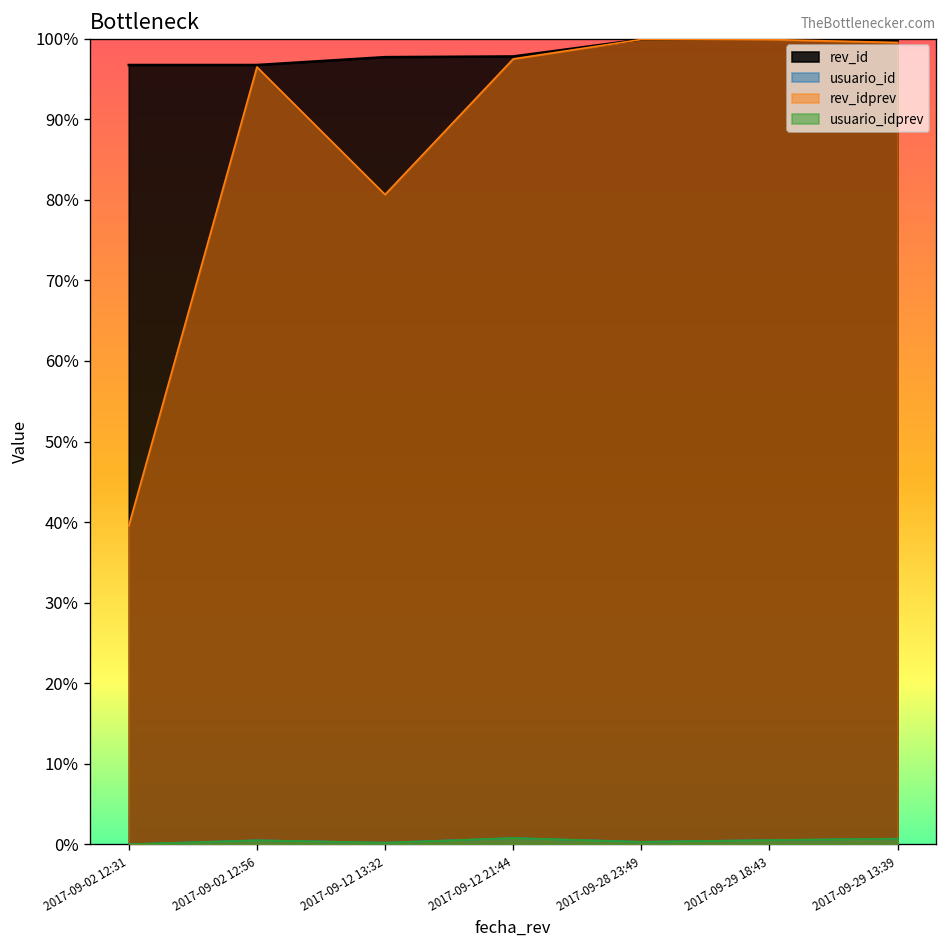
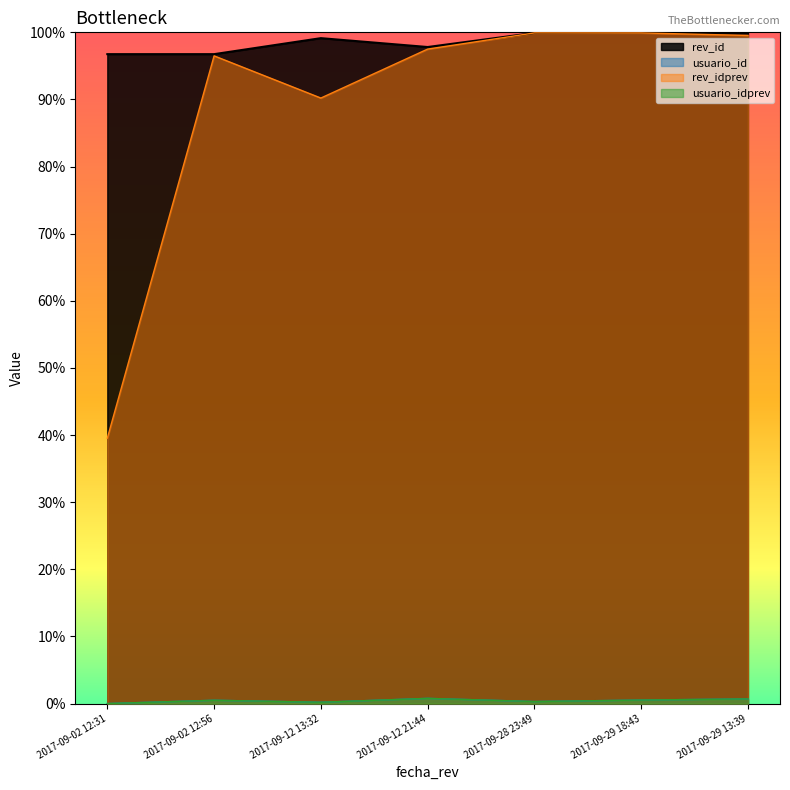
  {
    "rev_id": {
      "2017-09-02 12:31": "97%",
-     "2017-09-12 13:32": "98%",
+     "2017-09-12 13:32": "99%",
      "2017-09-29 13:39": "100%"
    },
    "usuario_idprev": {
      "2017-09-02 12:31": "0%",
      "2017-09-02 12:56": "0%",
      "2017-09-12 13:32": "0%",
      "2017-09-12 21:44": "1%",
      "2017-09-28 23:49": "0%",
      "2017-09-29 18:43": "1%",
      "2017-09-29 13:39": "1%"
    },
    "rev_idprev": {
      "2017-09-02 12:31": "40%",
-     "2017-09-12 13:32": "81%",
+     "2017-09-12 13:32": "90%",
      "2017-09-29 13:39": "100%"
    }
  }
